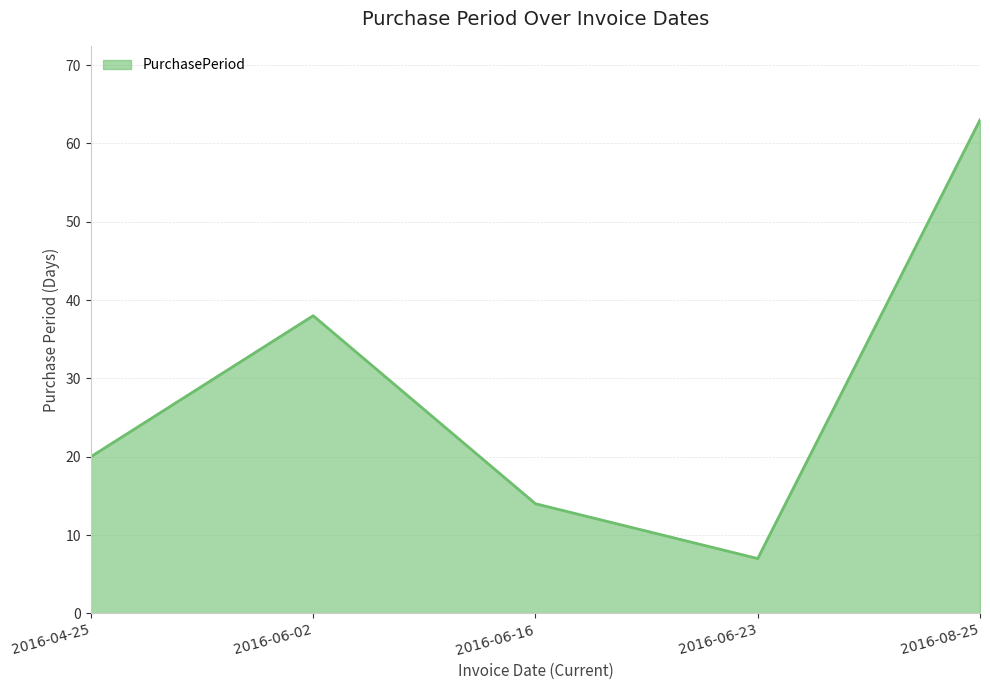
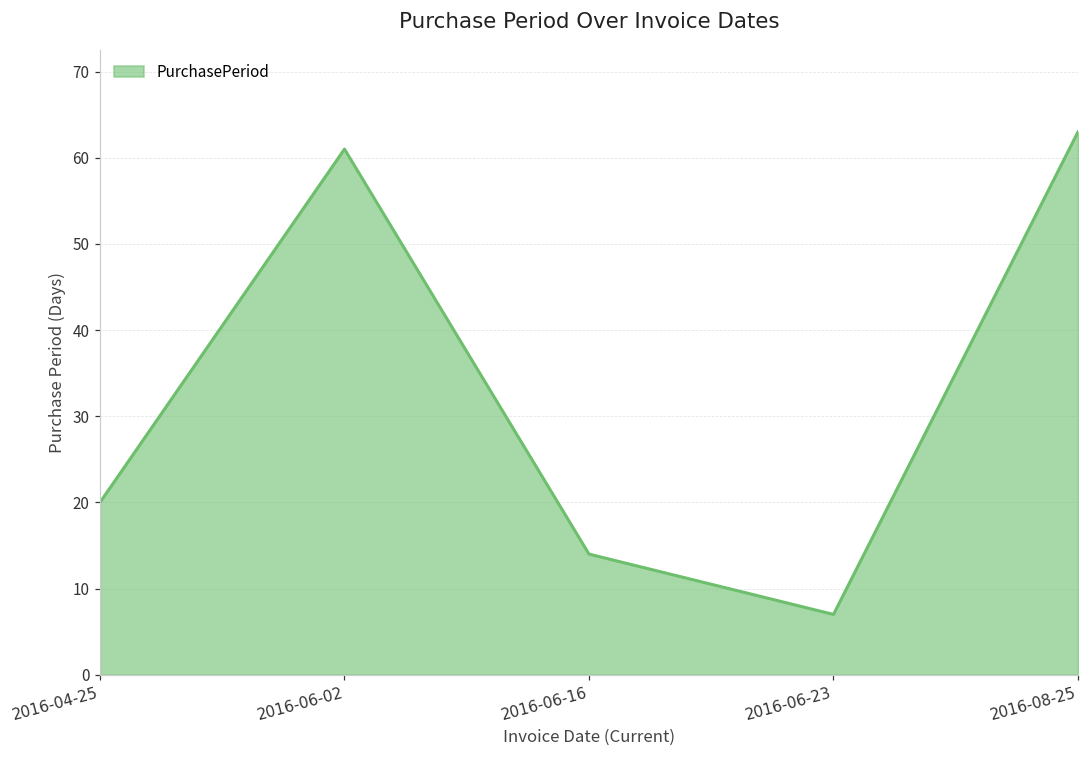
  {
    "2016-04-25": 20,
-   "2016-06-02": 38,
+   "2016-06-02": 61,
    "2016-06-16": 14,
    "2016-06-23": 7,
    "2016-08-25": 63
  }
